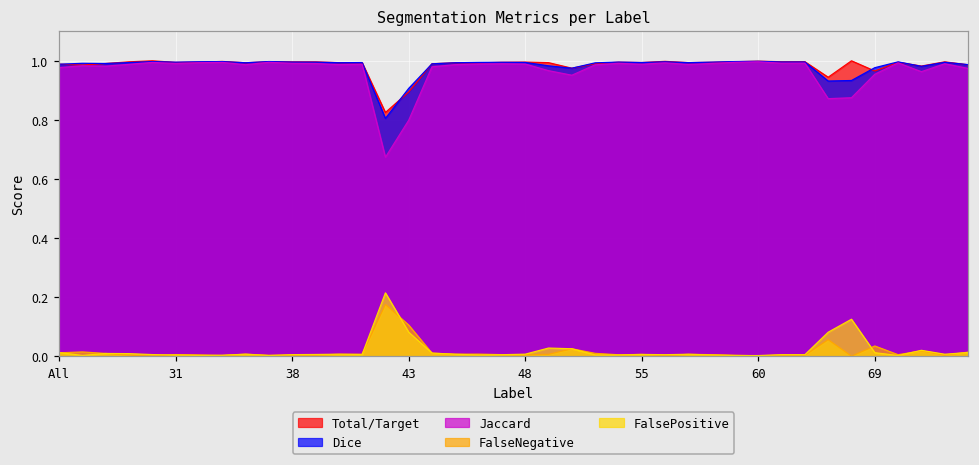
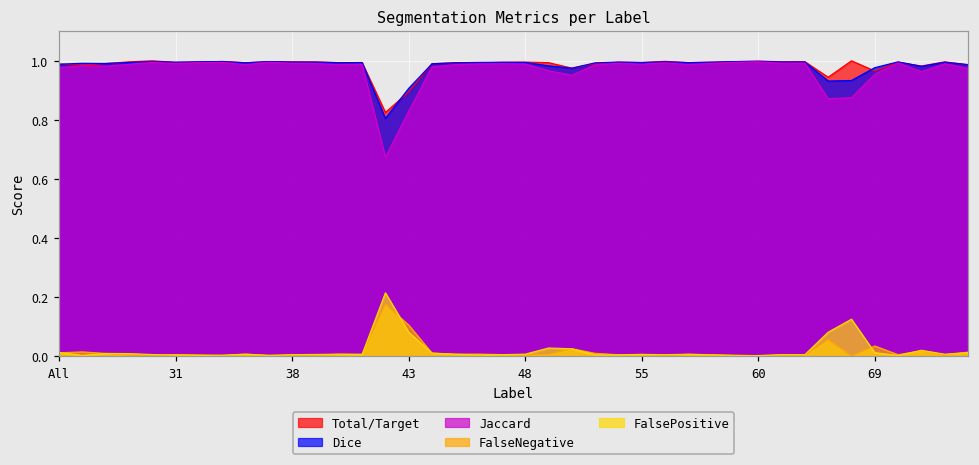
  {
    "Total/Target": {
      "43": 0.89,
      "69": 0.97
    },
    "Dice": {
      "43": 0.91,
      "69": 0.98
    },
    "Jaccard": {
      "All": 0.98,
-     "43": 0.80,
+     "43": 0.83,
      "69": 0.95
    }
  }
